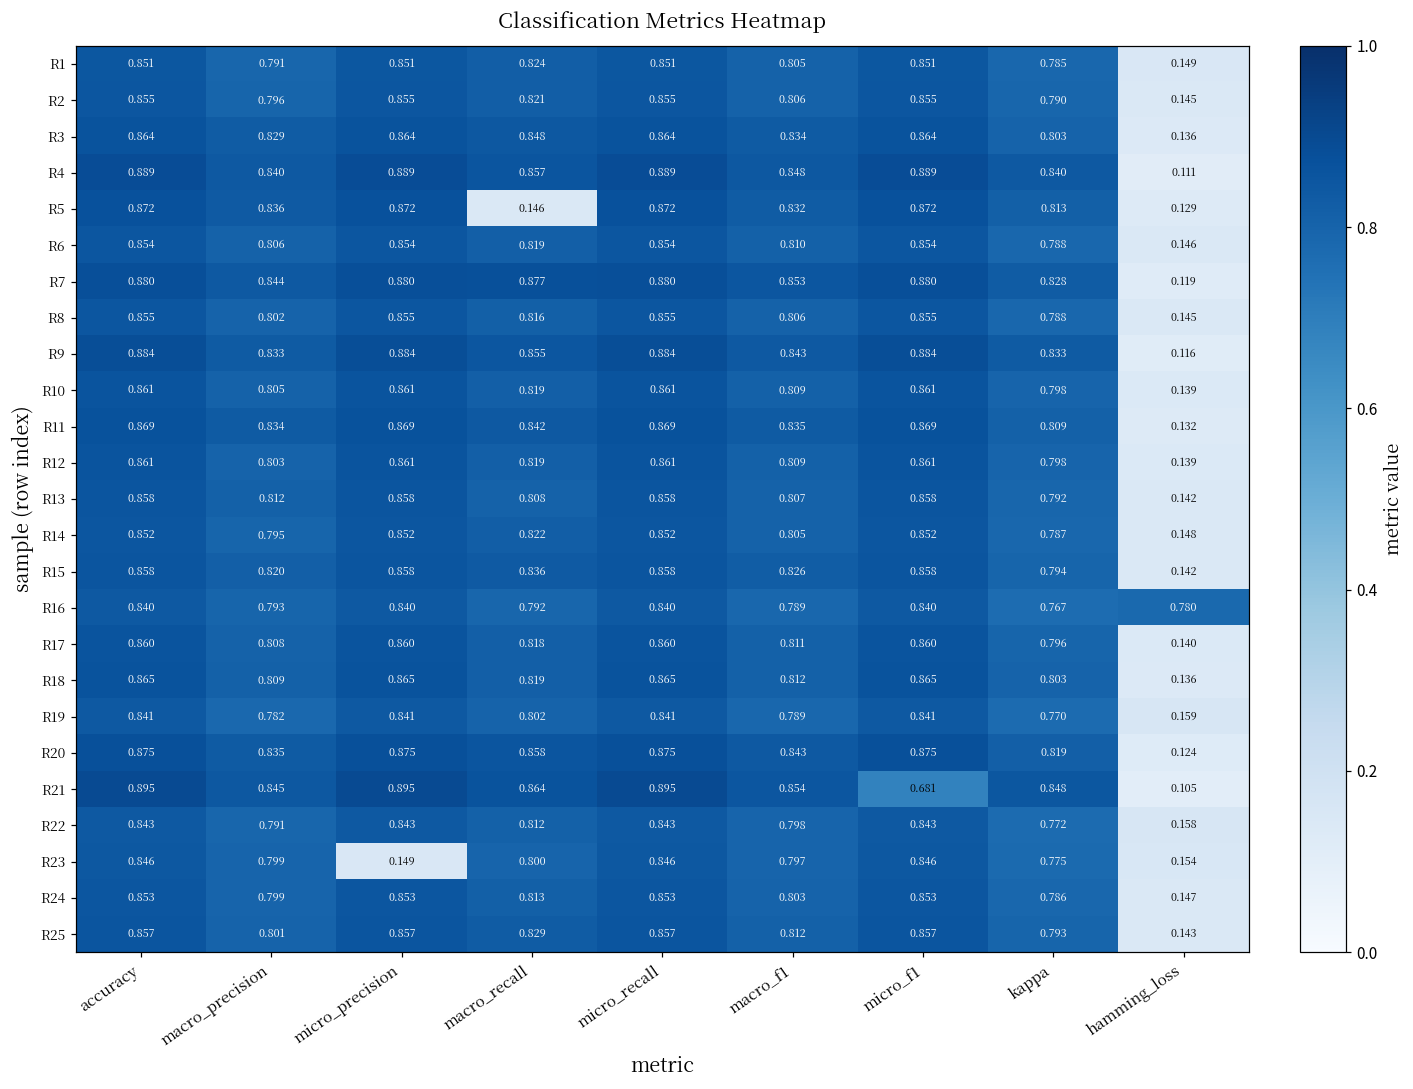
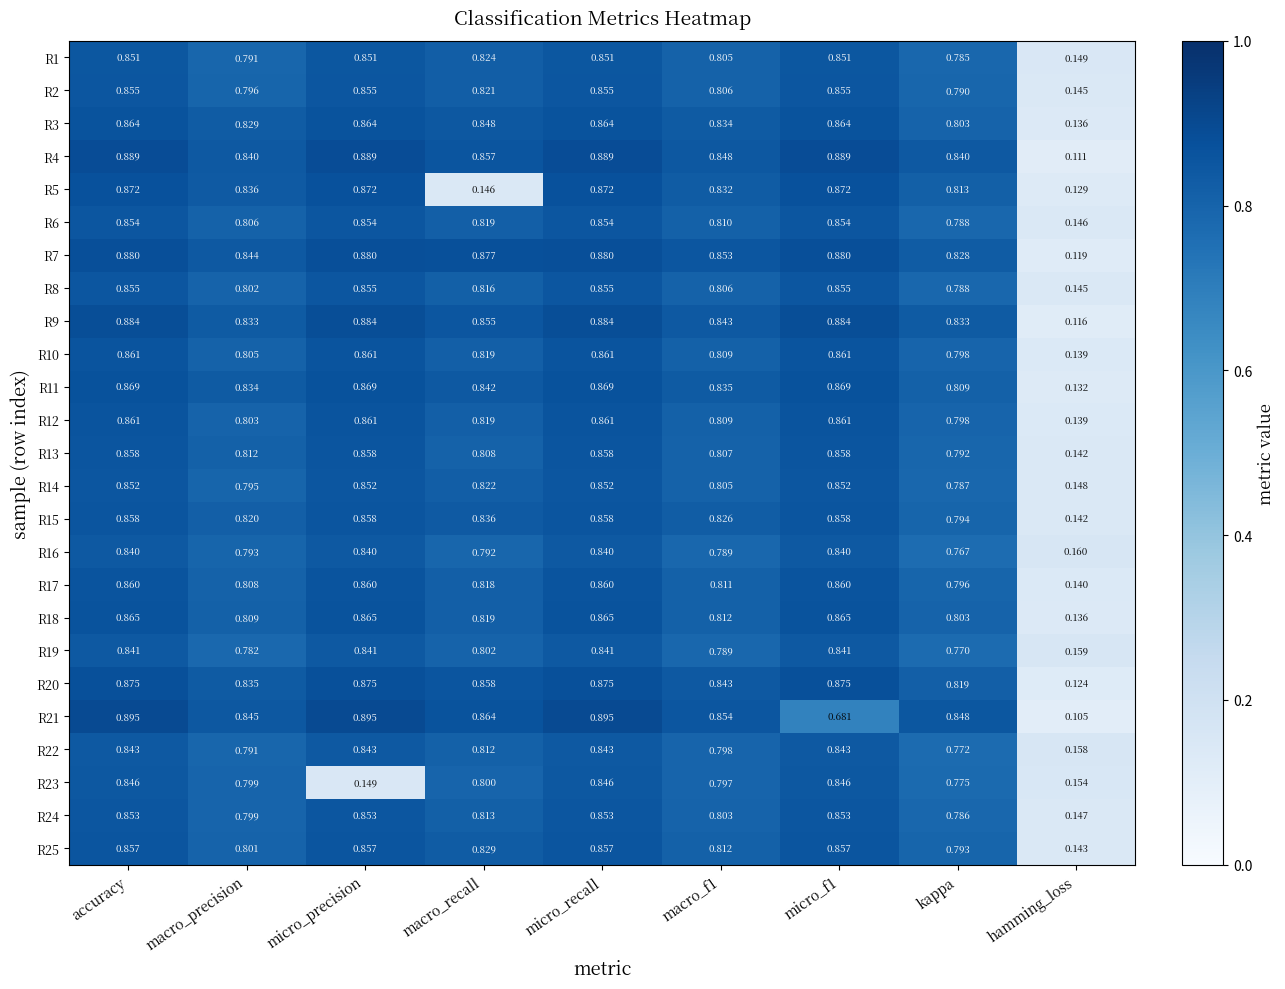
  {
    "R16": {
      "accuracy": 0.840,
      "macro_precision": 0.793,
      "micro_precision": 0.840,
      "macro_recall": 0.792,
      "micro_recall": 0.840,
      "macro_f1": 0.789,
      "micro_f1": 0.840,
      "kappa": 0.767,
-     "hamming_loss": 0.780
+     "hamming_loss": 0.160
    }
  }
